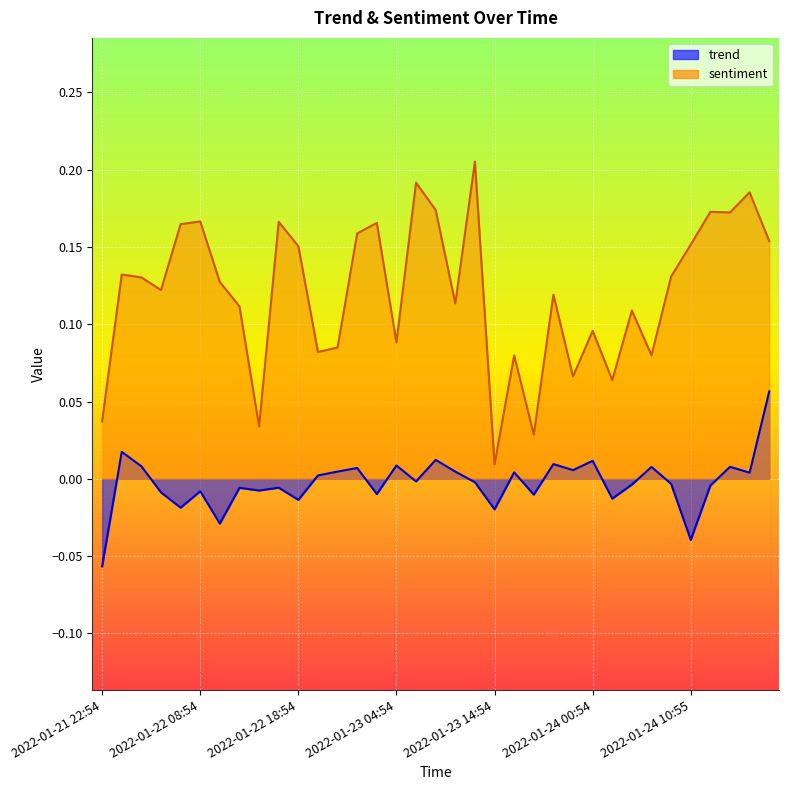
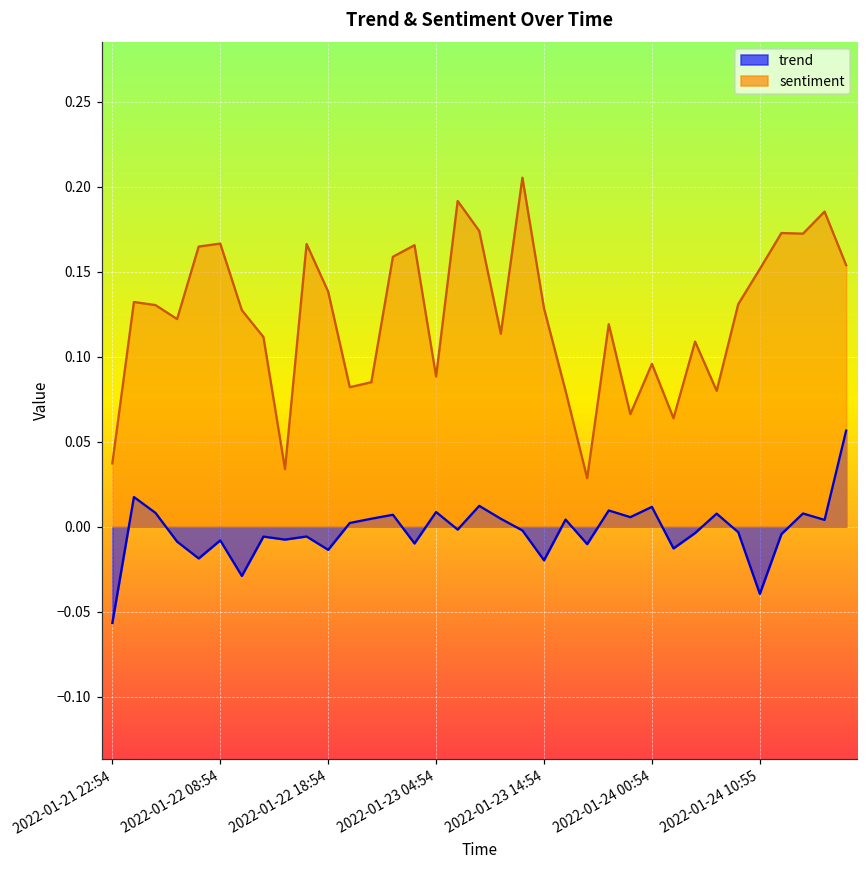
  {
    "sentiment": {
      "2022-01-21 22:54": 0.037,
      "2022-01-22 08:54": 0.167,
-     "2022-01-22 18:54": 0.150,
+     "2022-01-22 18:54": 0.138,
      "2022-01-23 04:54": 0.088,
-     "2022-01-23 14:54": 0.009,
+     "2022-01-23 14:54": 0.128,
      "2022-01-24 00:54": 0.096,
      "2022-01-24 10:55": 0.152
    }
  }
